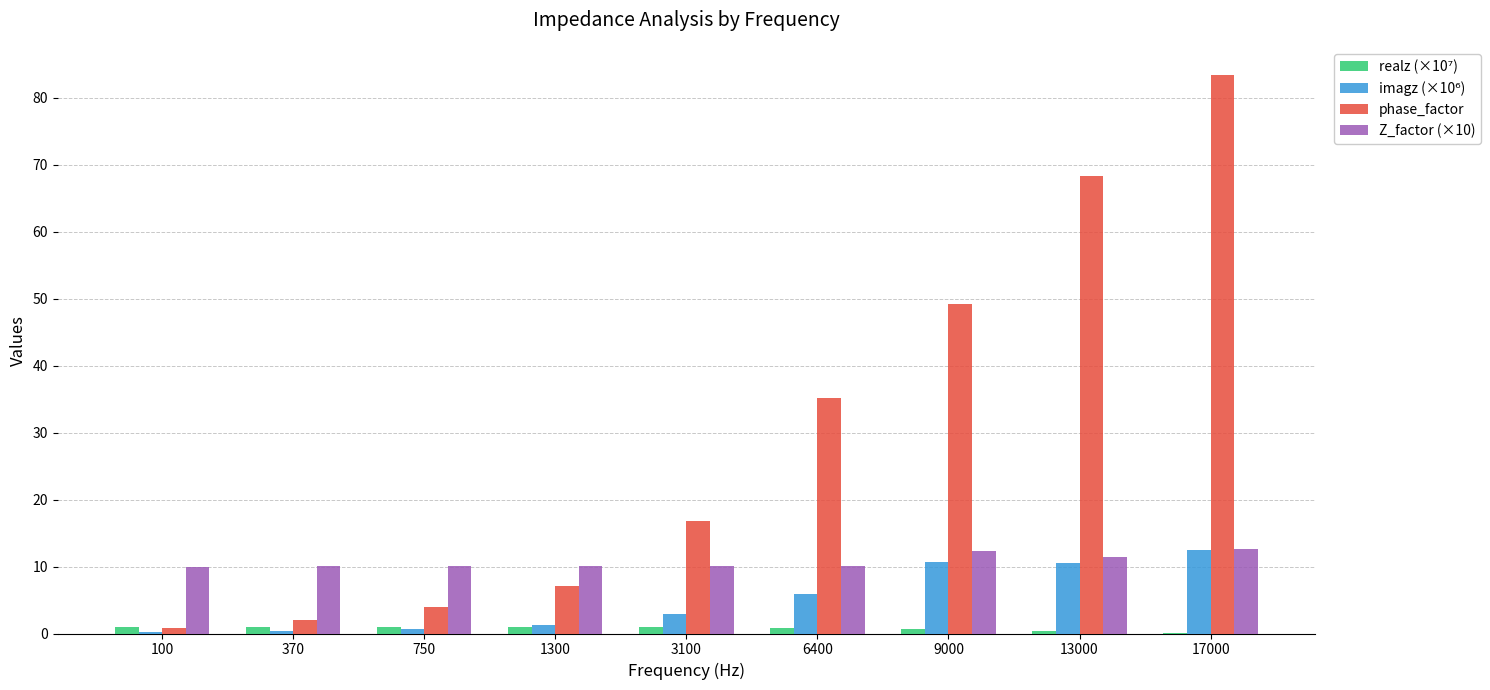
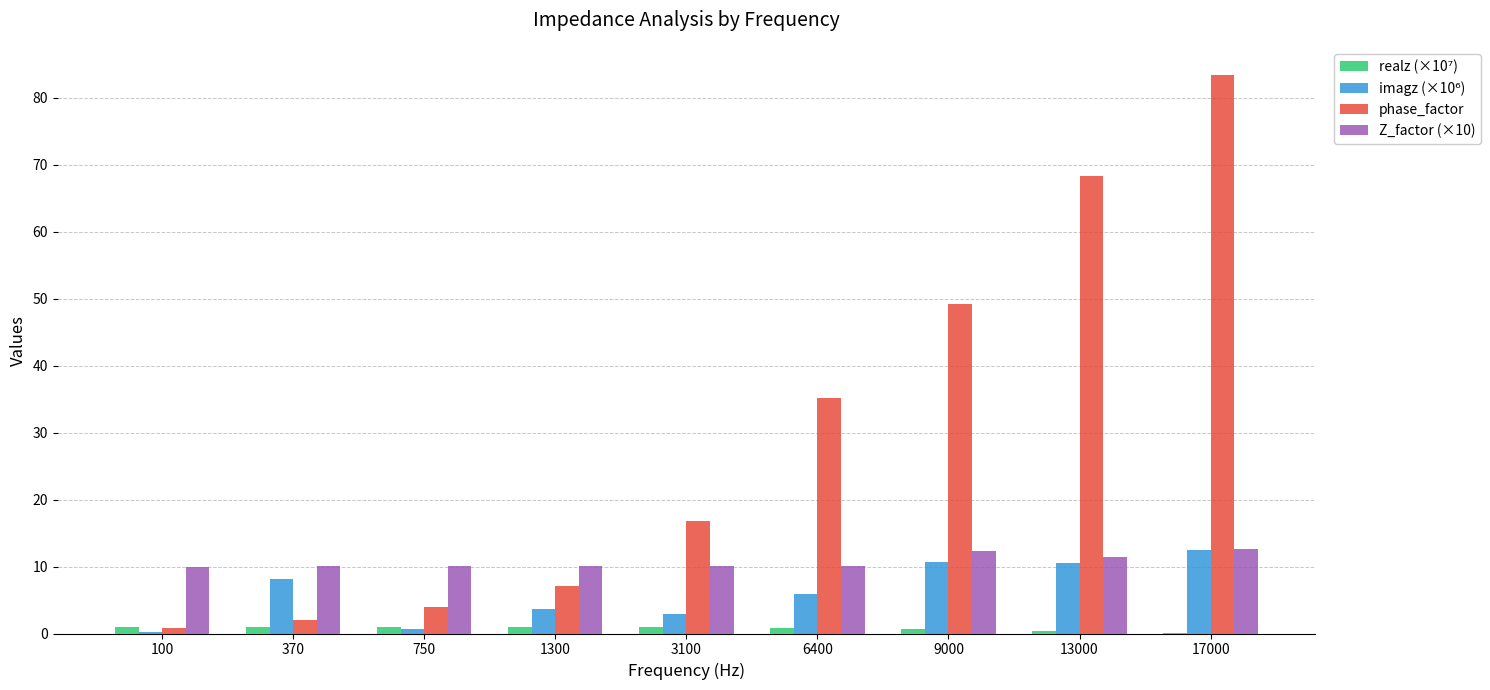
  {
    "realz (×10⁷)": {
      "100": 1,
      "370": 1,
      "750": 1,
      "1300": 1,
      "3100": 1,
      "6400": 1,
      "9000": 1,
      "13000": 0
    },
    "imagz (×10⁶)": {
-     "370": 0,
+     "370": 8,
      "750": 1,
-     "1300": 1,
+     "1300": 4,
      "3100": 3,
      "6400": 6,
      "9000": 11,
      "13000": 11,
      "17000": 12
    },
    "phase_factor": {
      "100": 1,
      "370": 2,
      "750": 4,
      "1300": 7,
      "3100": 17,
      "6400": 35,
      "9000": 49,
      "13000": 68,
      "17000": 83
    },
    "Z_factor (×10)": {
      "100": 10,
      "370": 10,
      "750": 10,
      "1300": 10,
      "3100": 10,
      "6400": 10,
      "9000": 12,
      "13000": 11,
      "17000": 13
    }
  }
